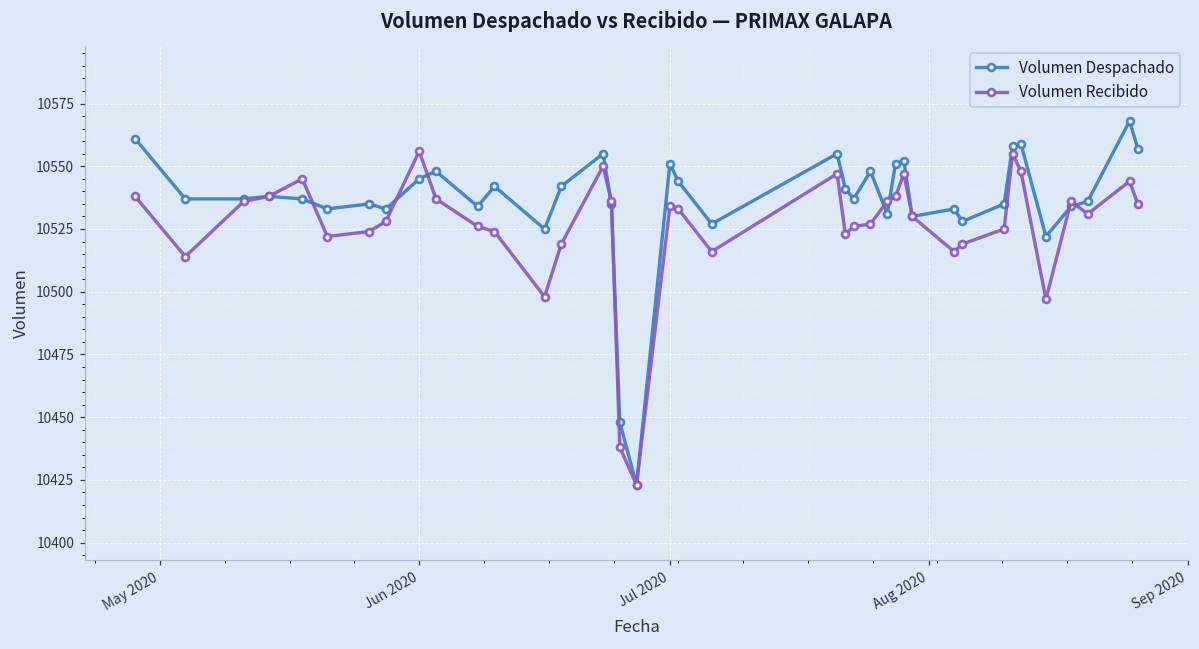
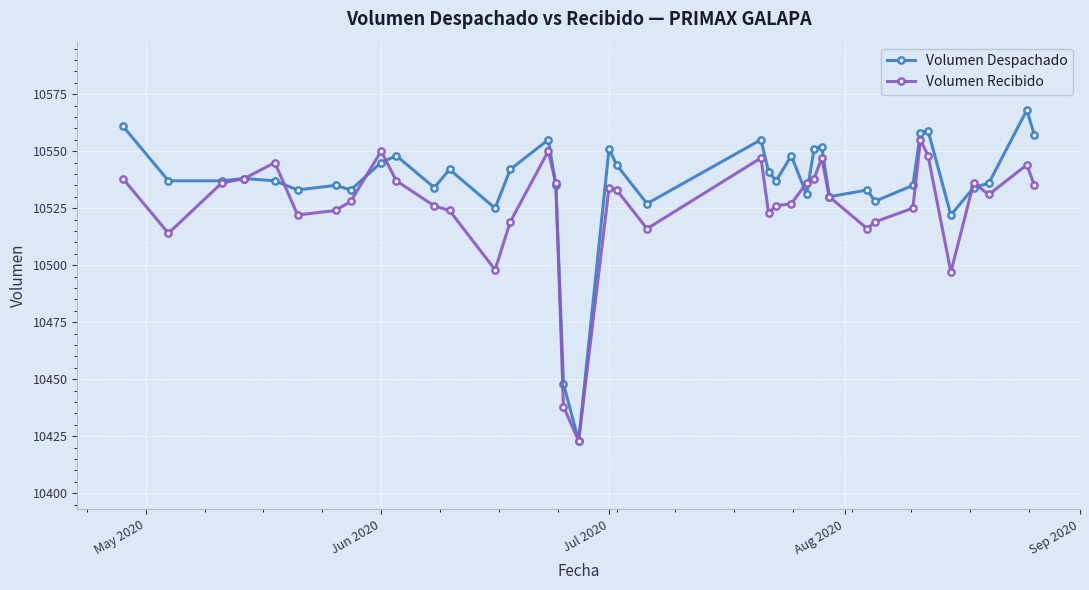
  {
    "Volumen Despachado": {
      "Jun 2020": 10545,
      "Jul 2020": 10551
    },
    "Volumen Recibido": {
-     "Jun 2020": 10556,
+     "Jun 2020": 10550,
      "Jul 2020": 10534
    }
  }
